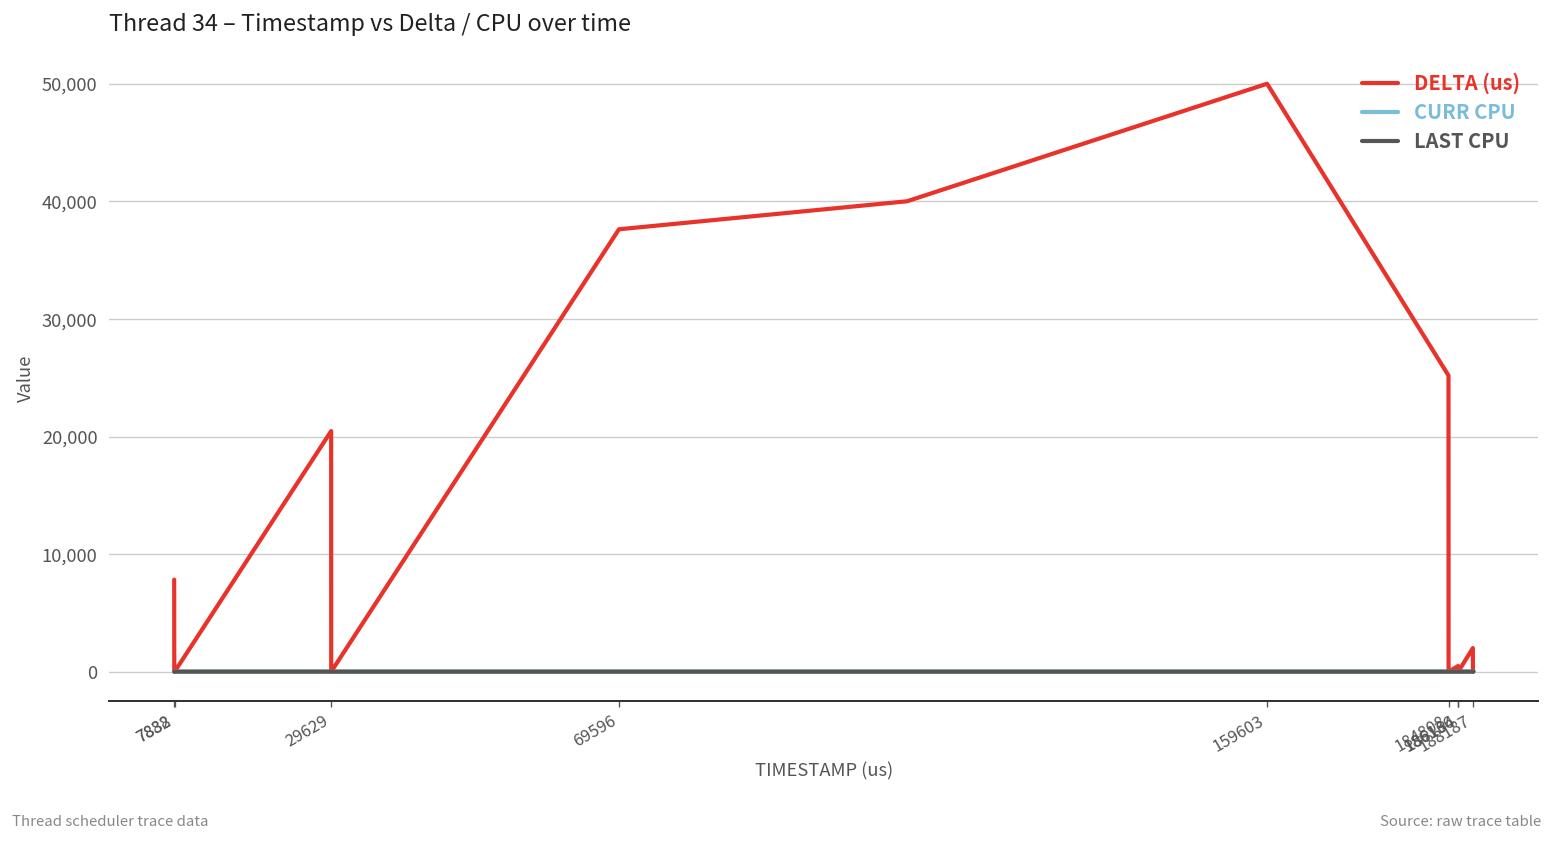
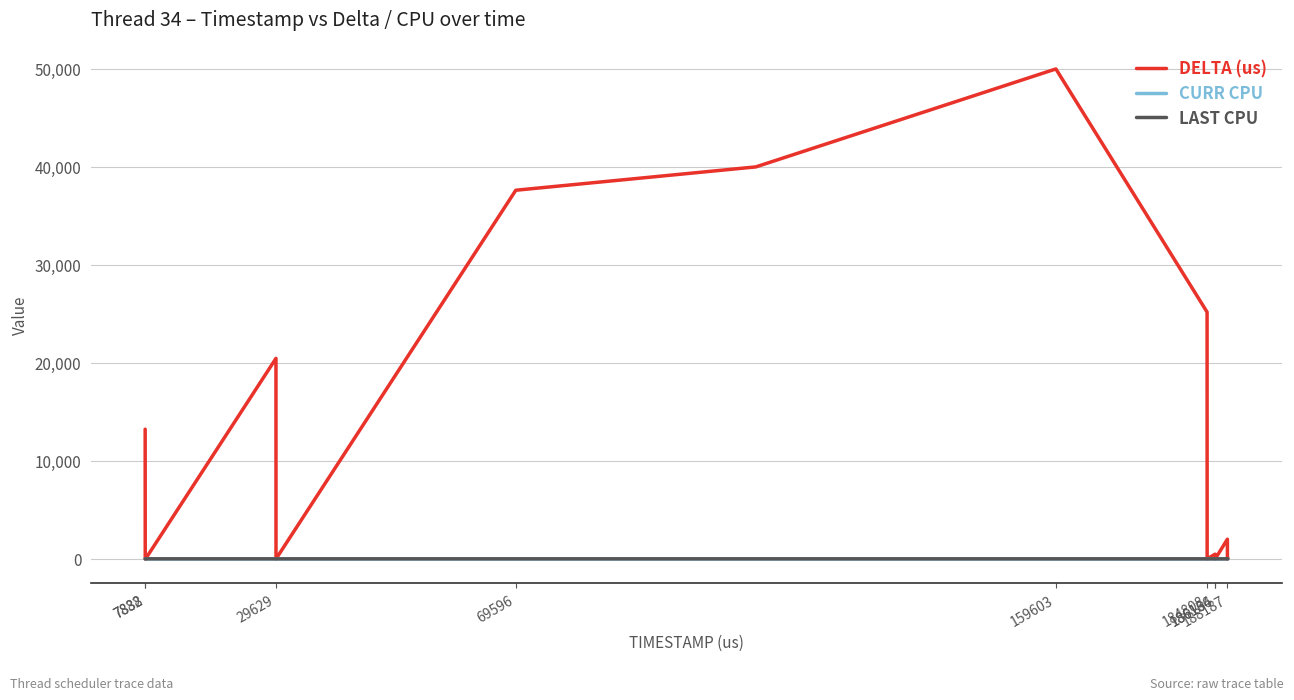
  {
    "DELTA (us)": {
-     "7832": "8,000",
+     "7832": "13,000",
      "29629": "20,000",
      "69596": "38,000",
      "159603": "50,000",
      "186136": "0"
    },
    "LAST CPU": {
      "69596": "0",
      "159603": "0"
    }
  }
